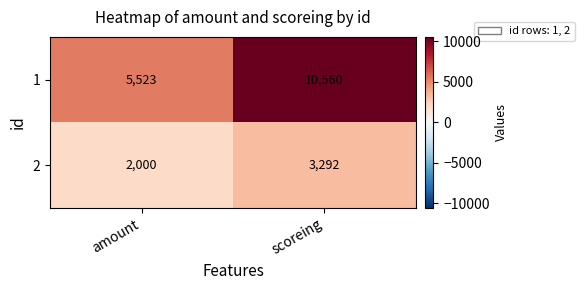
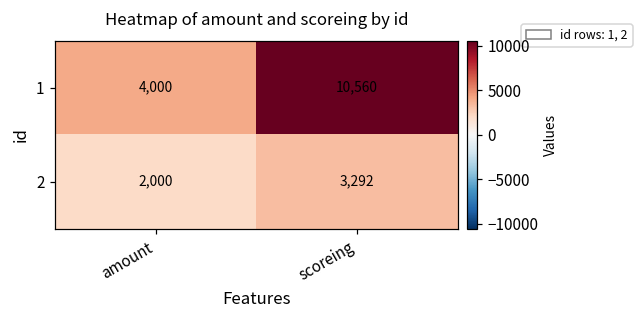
  {
    "1": {
-     "amount": "5,523",
+     "amount": "4,000",
      "scoreing": "10,560"
    },
    "2": {
      "amount": "2,000",
      "scoreing": "3,292"
    }
  }
